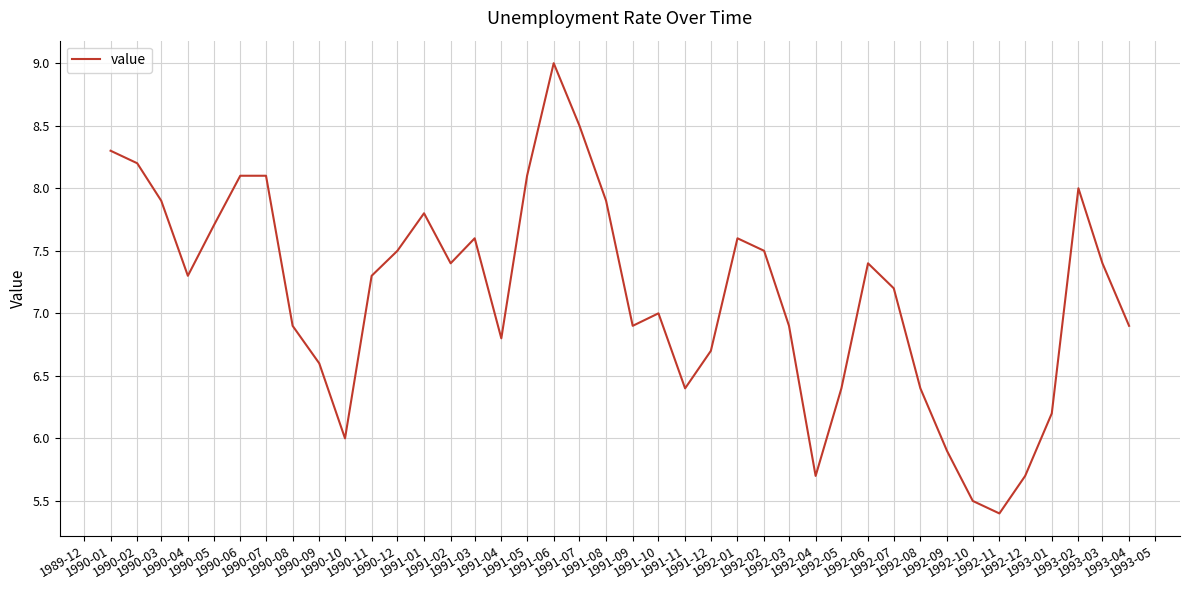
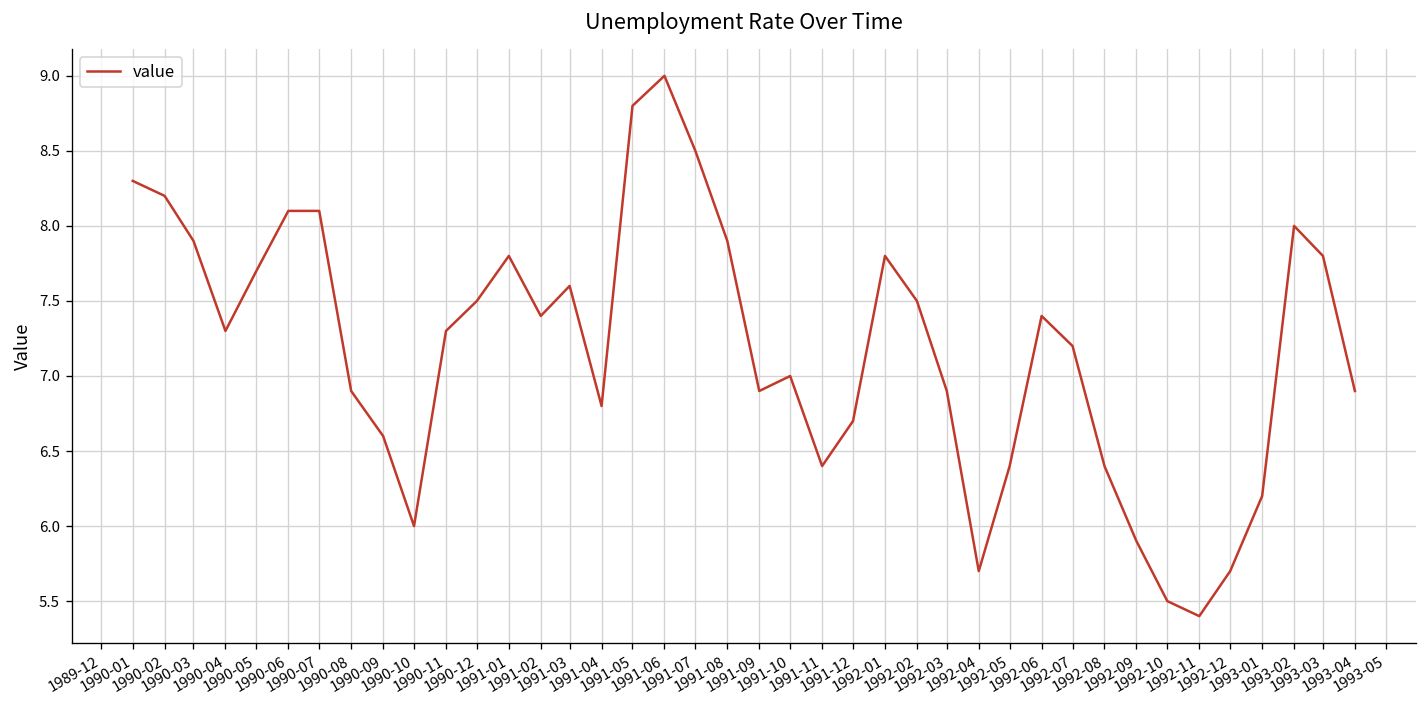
  {
    "1990-01": 8.3,
    "1990-02": 8.2,
    "1990-03": 7.9,
    "1990-04": 7.3,
    "1990-05": 7.7,
    "1990-06": 8.1,
    "1990-07": 8.1,
    "1990-08": 6.9,
    "1990-09": 6.6,
    "1990-10": 6.0,
    "1990-11": 7.3,
    "1990-12": 7.5,
    "1991-01": 7.8,
    "1991-02": 7.4,
    "1991-03": 7.6,
    "1991-04": 6.8,
-   "1991-05": 8.1,
+   "1991-05": 8.8,
    "1991-06": 9.0,
    "1991-07": 8.5,
    "1991-08": 7.9,
    "1991-09": 6.9,
    "1991-10": 7.0,
    "1991-11": 6.4,
    "1991-12": 6.7,
-   "1992-01": 7.6,
+   "1992-01": 7.8,
    "1992-02": 7.5,
    "1992-03": 6.9,
    "1992-04": 5.7,
    "1992-05": 6.4,
    "1992-06": 7.4,
    "1992-07": 7.2,
    "1992-08": 6.4,
    "1992-09": 5.9,
    "1992-10": 5.5,
    "1992-11": 5.4,
    "1992-12": 5.7,
    "1993-01": 6.2,
    "1993-02": 8.0,
-   "1993-03": 7.4,
+   "1993-03": 7.8,
    "1993-04": 6.9
  }
